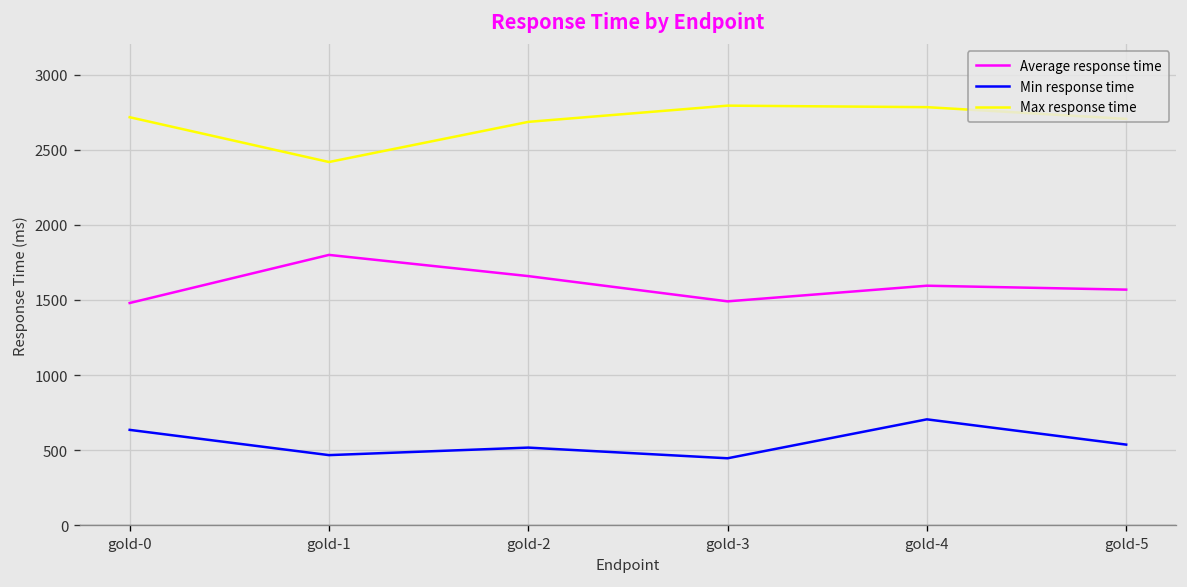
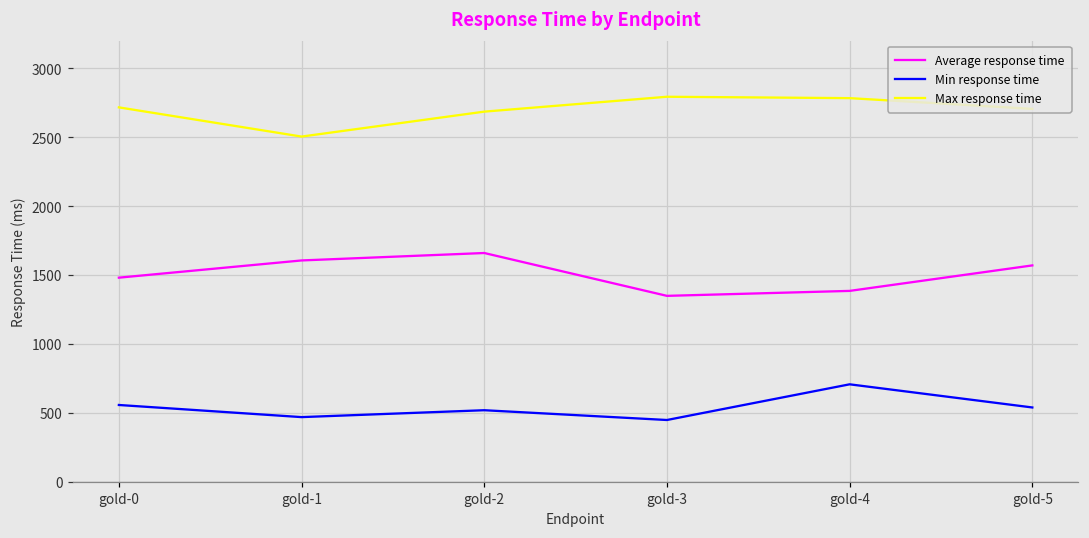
  {
    "Average response time": {
      "gold-0": 1480,
-     "gold-1": 1800,
+     "gold-1": 1610,
      "gold-2": 1660,
-     "gold-3": 1490,
-     "gold-4": 1600,
+     "gold-3": 1350,
+     "gold-4": 1380,
      "gold-5": 1570
    },
    "Min response time": {
-     "gold-0": 640,
+     "gold-0": 560,
      "gold-1": 470,
      "gold-2": 520,
      "gold-3": 450,
      "gold-4": 710,
      "gold-5": 540
    },
    "Max response time": {
      "gold-0": 2720,
-     "gold-1": 2420,
+     "gold-1": 2500,
      "gold-2": 2690,
      "gold-3": 2790,
      "gold-4": 2780,
      "gold-5": 2710
    }
  }
